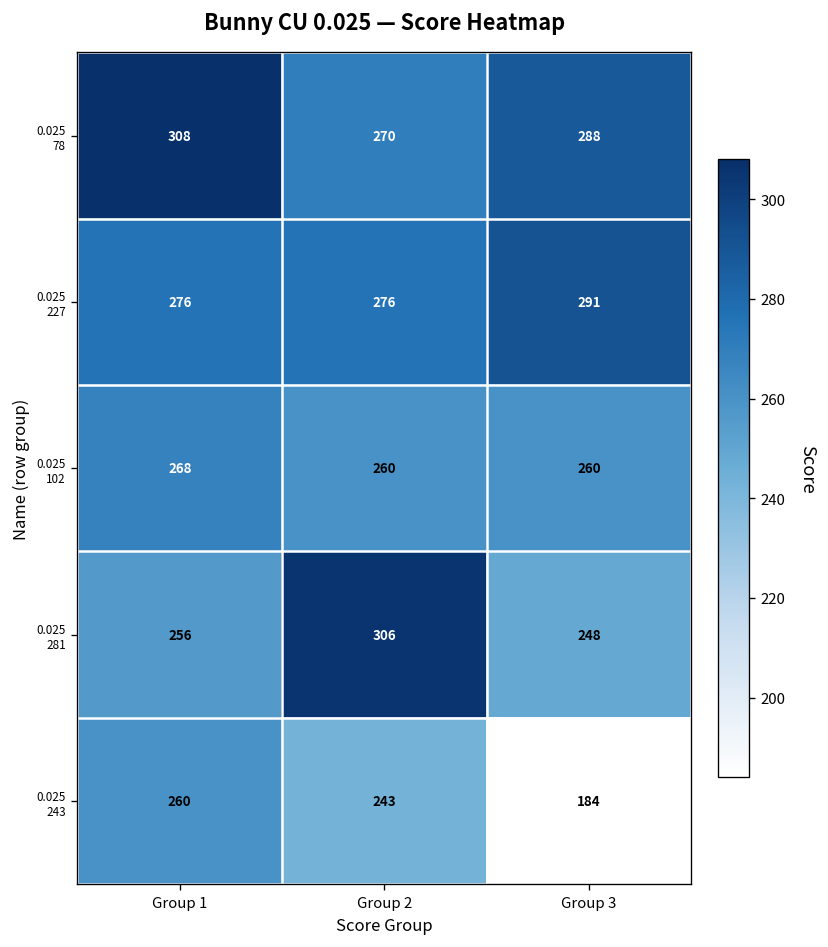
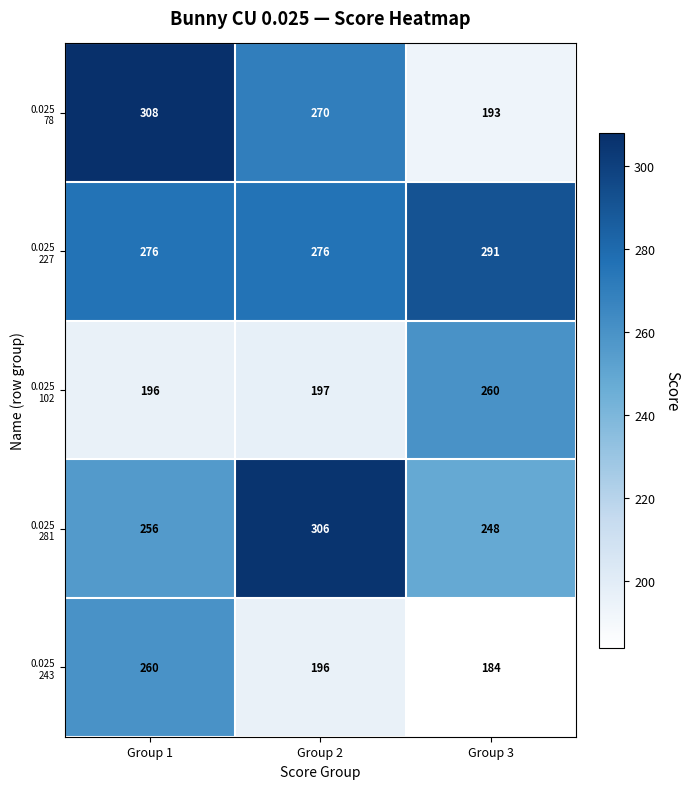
  {
    "0.025 78": {
      "Group 1": 308,
      "Group 2": 270,
-     "Group 3": 288
+     "Group 3": 193
    },
    "0.025 227": {
      "Group 1": 276,
      "Group 2": 276,
      "Group 3": 291
    },
    "0.025 102": {
-     "Group 1": 268,
-     "Group 2": 260,
+     "Group 1": 196,
+     "Group 2": 197,
      "Group 3": 260
    },
    "0.025 281": {
      "Group 1": 256,
      "Group 2": 306,
      "Group 3": 248
    },
    "0.025 243": {
      "Group 1": 260,
-     "Group 2": 243,
+     "Group 2": 196,
      "Group 3": 184
    }
  }
